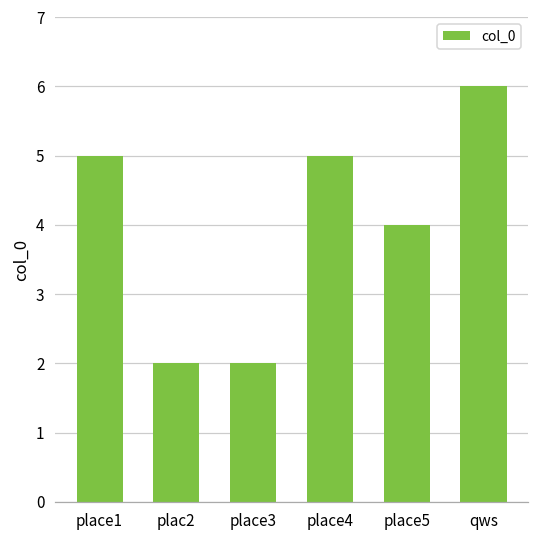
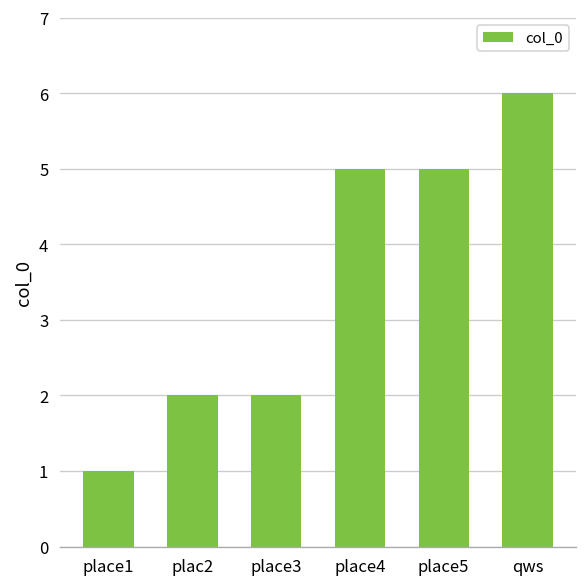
  {
-   "place1": 5,
+   "place1": 1,
    "plac2": 2,
    "place3": 2,
    "place4": 5,
-   "place5": 4,
+   "place5": 5,
    "qws": 6
  }
